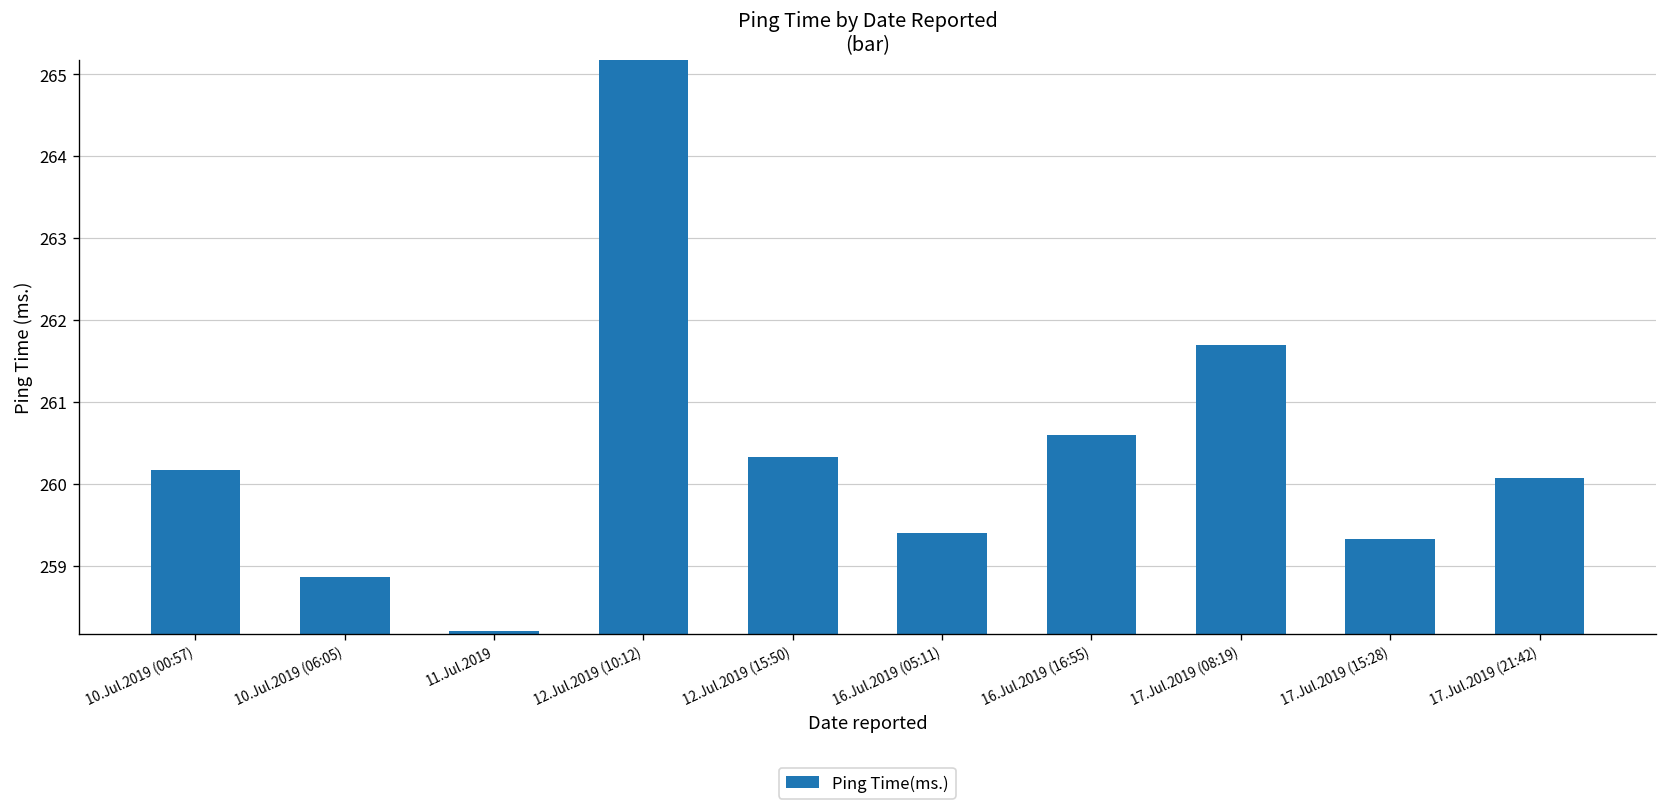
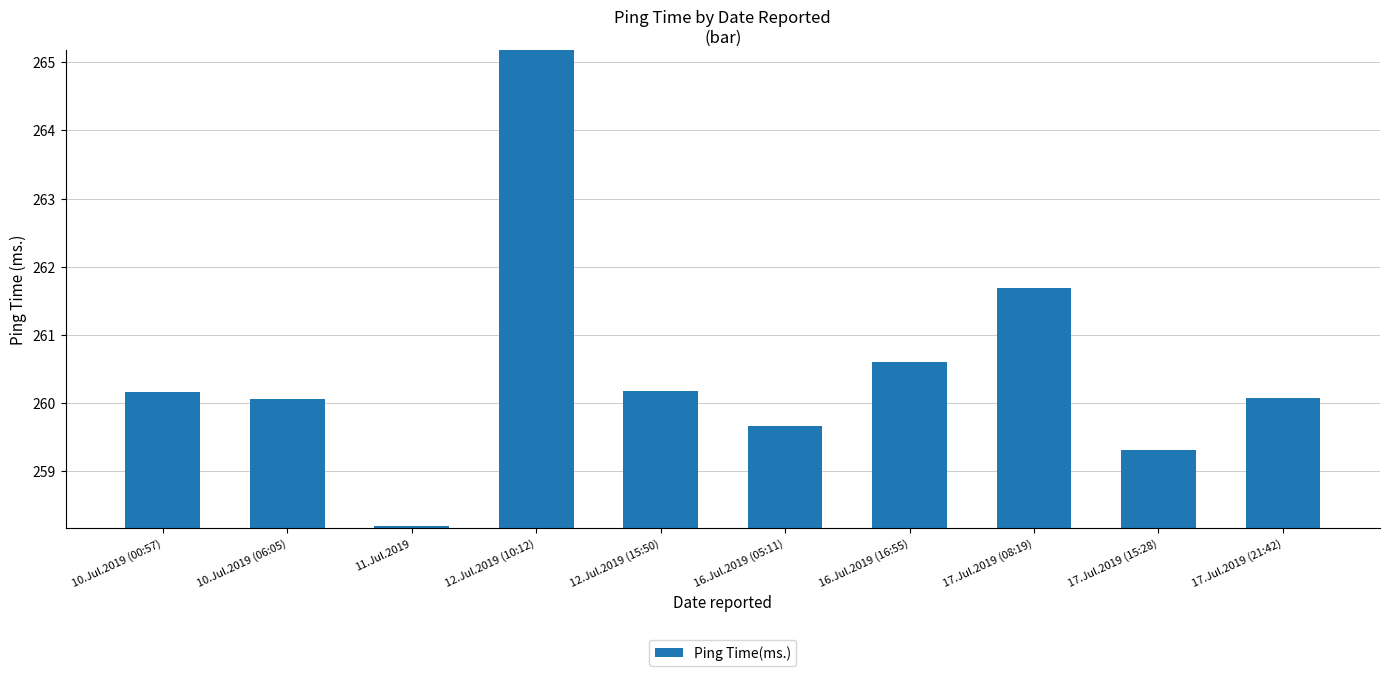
  {
    "10.Jul.2019 (00:57)": 260.2,
-   "10.Jul.2019 (06:05)": 258.9,
+   "10.Jul.2019 (06:05)": 260.1,
    "11.Jul.2019": 258.2,
-   "12.Jul.2019 (15:50)": 260.3,
-   "16.Jul.2019 (05:11)": 259.4,
+   "12.Jul.2019 (15:50)": 260.2,
+   "16.Jul.2019 (05:11)": 259.7,
    "16.Jul.2019 (16:55)": 260.6,
    "17.Jul.2019 (08:19)": 261.7,
    "17.Jul.2019 (15:28)": 259.3,
    "17.Jul.2019 (21:42)": 260.1
  }
